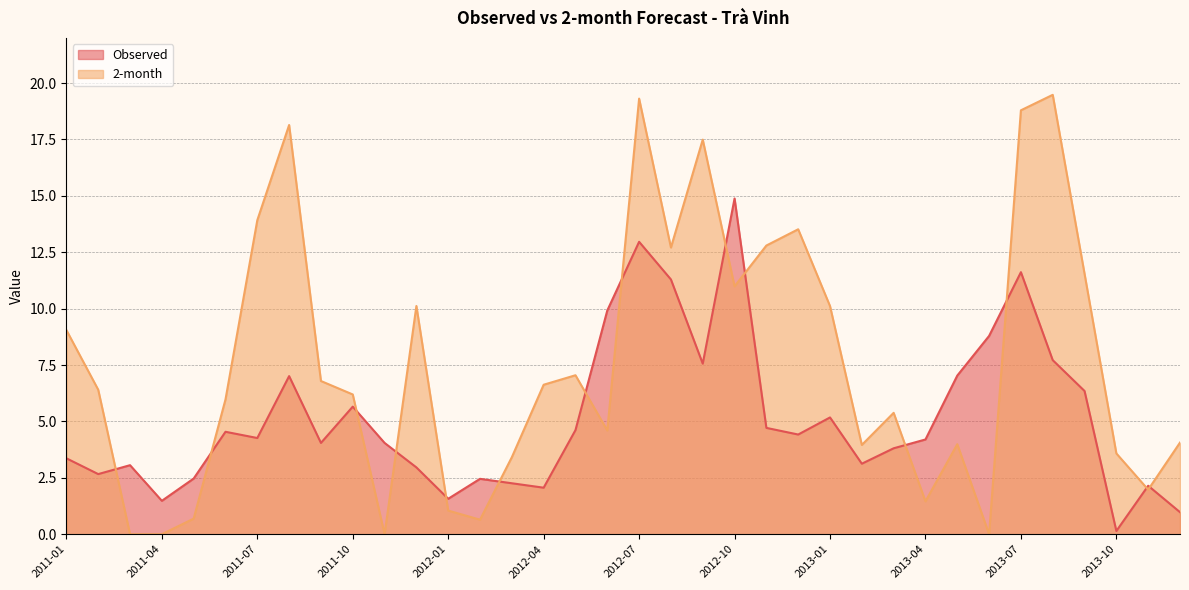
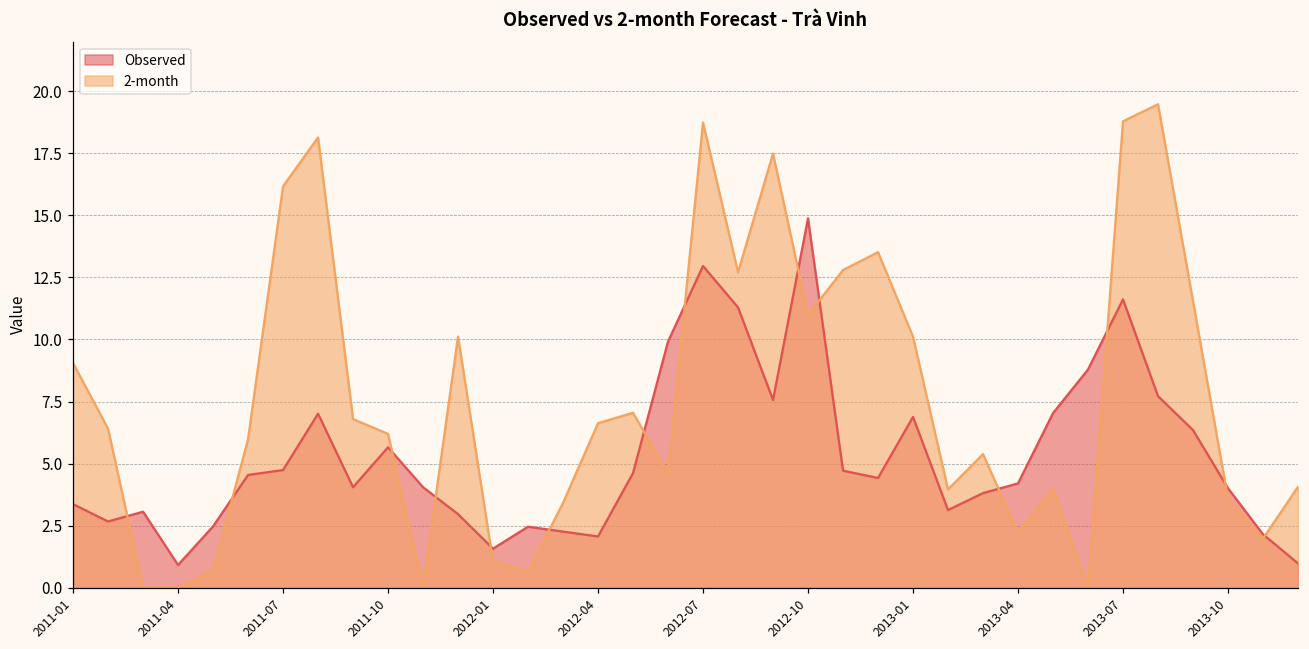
  {
    "Observed": {
      "2011-01": 3.4,
-     "2011-04": 1.5,
-     "2011-07": 4.3,
+     "2011-04": 0.9,
+     "2011-07": 4.7,
      "2011-10": 5.7,
      "2012-01": 1.6,
      "2012-04": 2.1,
      "2012-07": 13.0,
      "2012-10": 14.9,
-     "2013-01": 5.2,
+     "2013-01": 6.9,
      "2013-04": 4.2,
      "2013-07": 11.6,
-     "2013-10": 0.1
+     "2013-10": 4.0
    },
    "2-month": {
      "2011-01": 9.0,
      "2011-04": 0.0,
-     "2011-07": 13.9,
+     "2011-07": 16.2,
      "2011-10": 6.2,
      "2012-01": 1.0,
      "2012-04": 6.6,
-     "2012-07": 19.3,
+     "2012-07": 18.7,
      "2012-10": 11.0,
      "2013-01": 10.1,
-     "2013-04": 1.5,
+     "2013-04": 2.2,
      "2013-07": 18.8,
      "2013-10": 3.6
    }
  }
